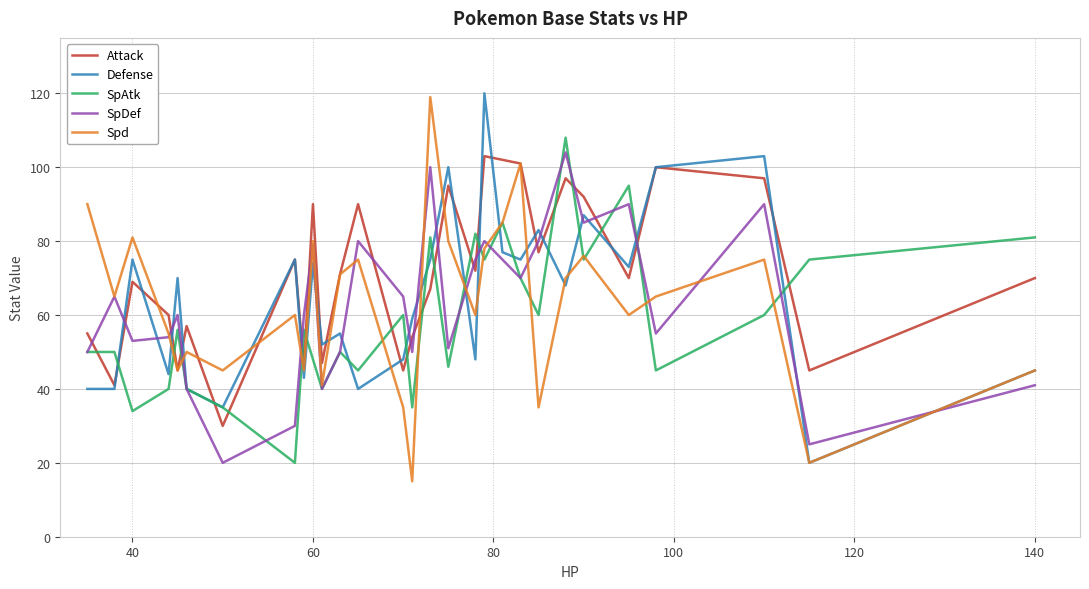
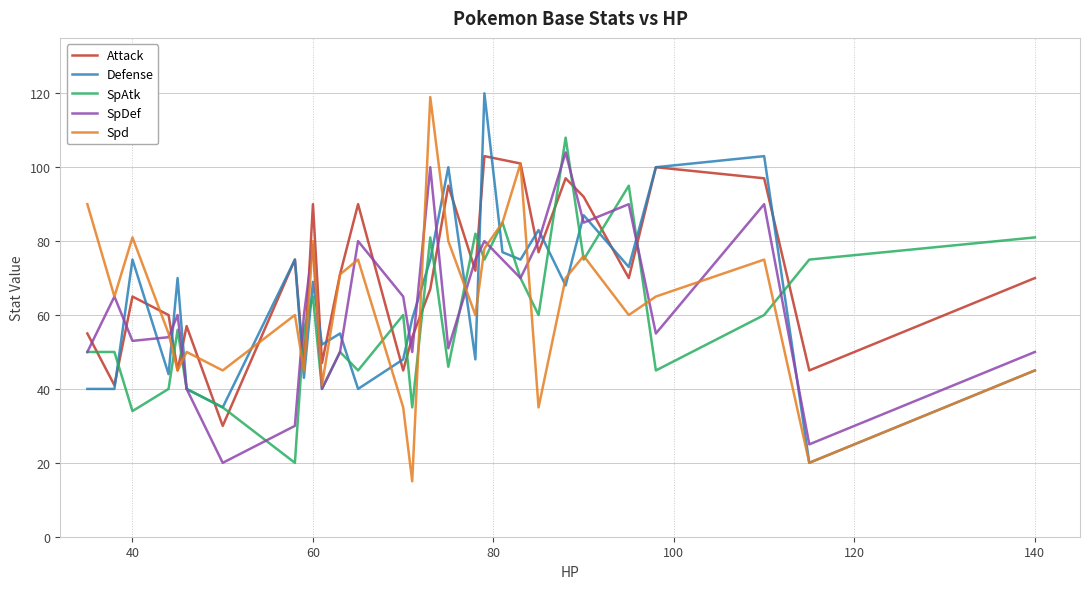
  {
    "Attack": {
-     "40": 69,
+     "40": 65,
      "60": 90,
      "140": 70
    },
    "Defense": {
      "40": 75,
-     "60": 74
+     "60": 69
    },
    "SpAtk": {
      "40": 34,
-     "60": 48,
+     "60": 65,
      "140": 81
    },
    "SpDef": {
      "40": 53,
      "60": 79,
-     "140": 41
+     "140": 50
    },
    "Spd": {
      "40": 81,
      "60": 80
    }
  }
